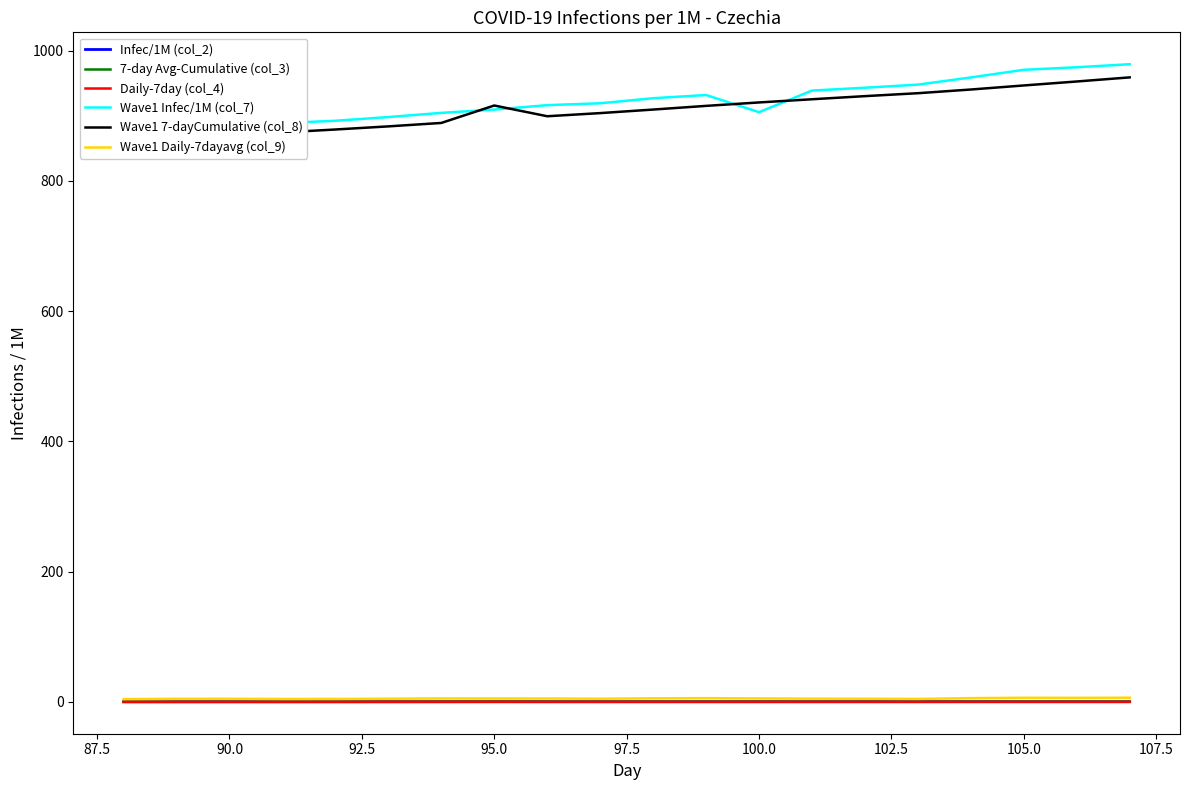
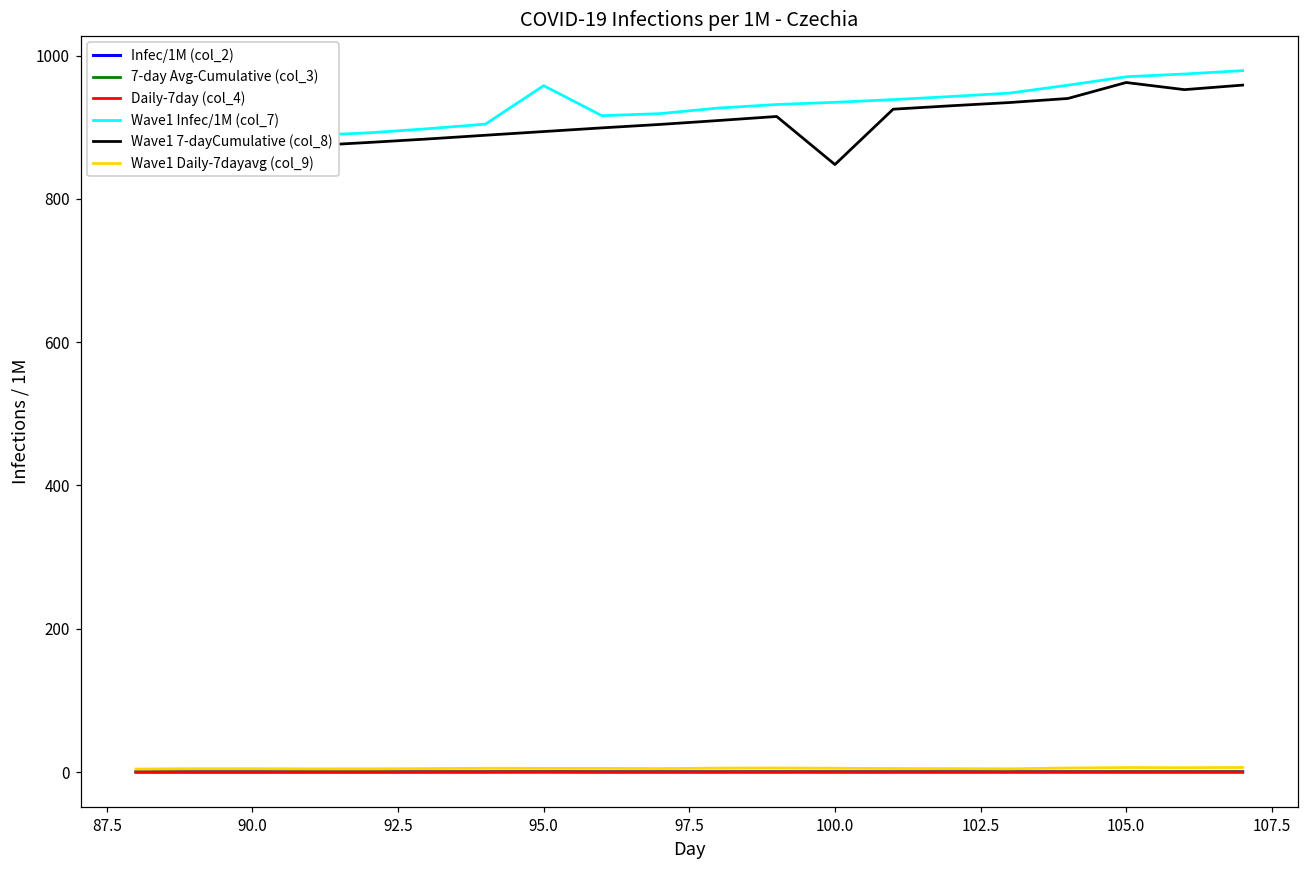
  {
    "Daily-7day (col_4)": {
      "90.0": 0,
      "95.0": 0,
      "100.0": 0,
      "105.0": 0
    },
    "Wave1 Infec/1M (col_7)": {
-     "95.0": 910,
-     "100.0": 910,
+     "95.0": 960,
+     "100.0": 930,
      "105.0": 970
    },
    "Wave1 7-dayCumulative (col_8)": {
-     "95.0": 920,
-     "100.0": 920,
-     "105.0": 950
+     "95.0": 890,
+     "100.0": 850,
+     "105.0": 960
    },
    "Wave1 Daily-7dayavg (col_9)": {
      "90.0": 0,
      "95.0": 10,
      "100.0": 10,
      "105.0": 10
    }
  }
